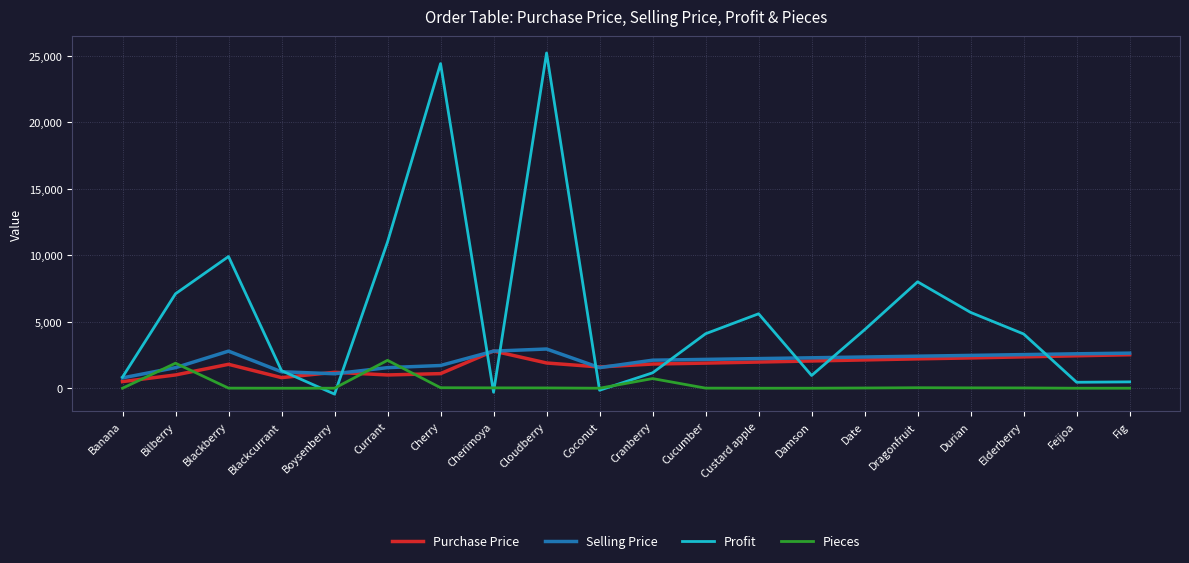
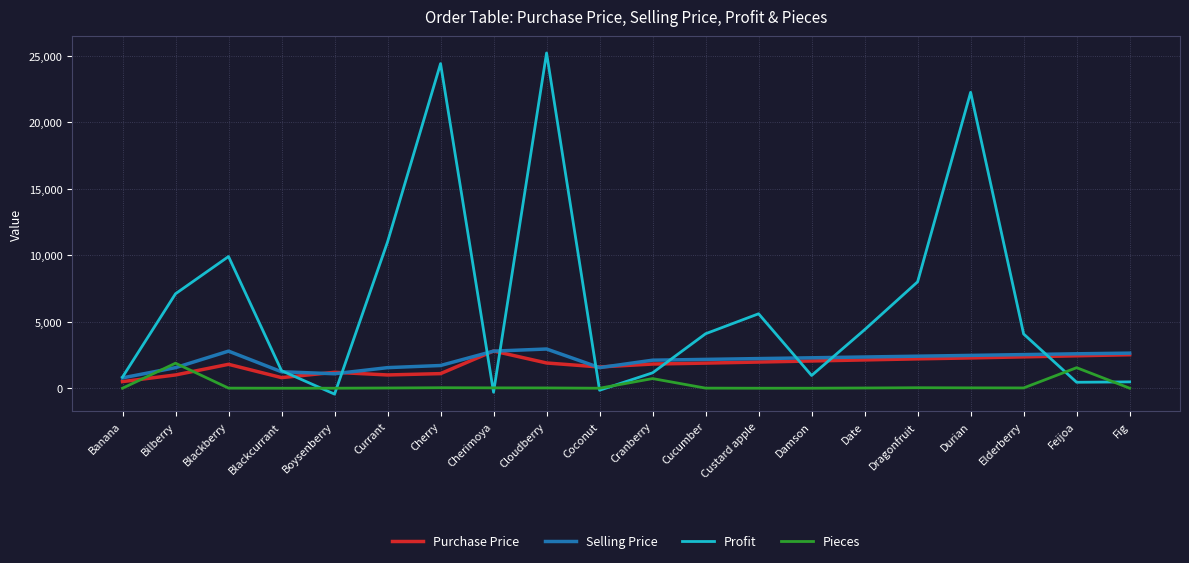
  {
    "Purchase Price": {
      "Banana": "500",
      "Bilberry": "1,000",
      "Blackberry": "1,800",
      "Blackcurrant": "800",
      "Currant": "1,000",
      "Cherry": "1,100",
      "Cloudberry": "1,900",
      "Cranberry": "1,800",
      "Cucumber": "1,900",
      "Custard apple": "2,000",
      "Damson": "2,100",
      "Date": "2,100",
      "Dragonfruit": "2,200"
    },
    "Selling Price": {
      "Bilberry": "1,600",
      "Blackberry": "2,800",
      "Currant": "1,600",
      "Cherry": "1,700",
      "Cloudberry": "3,000",
      "Cranberry": "2,100",
      "Cucumber": "2,200",
      "Custard apple": "2,200",
      "Damson": "2,300",
      "Date": "2,400",
      "Dragonfruit": "2,400"
    },
    "Profit": {
      "Bilberry": "7,100",
      "Blackberry": "9,900",
      "Boysenberry": "-400",
      "Currant": "11,000",
      "Cherry": "24,400",
      "Cherimoya": "-300",
      "Cloudberry": "25,200",
      "Cranberry": "1,200",
      "Cucumber": "4,100",
      "Custard apple": "5,600",
      "Damson": "1,000",
      "Date": "4,400",
      "Dragonfruit": "8,000",
-     "Durian": "5,700",
+     "Durian": "22,200",
      "Elderberry": "4,100",
      "Feijoa": "500",
      "Fig": "500"
    },
    "Pieces": {
      "Banana": "0",
      "Bilberry": "1,900",
      "Blackberry": "0",
      "Blackcurrant": "0",
      "Boysenberry": "0",
-     "Currant": "2,100",
+     "Currant": "0",
      "Cherry": "0",
      "Cherimoya": "0",
      "Cloudberry": "0",
      "Cranberry": "700",
      "Cucumber": "0",
      "Custard apple": "0",
      "Damson": "0",
      "Date": "0",
      "Dragonfruit": "0",
      "Durian": "0",
      "Elderberry": "0",
-     "Feijoa": "0",
+     "Feijoa": "1,500",
      "Fig": "0"
    }
  }
